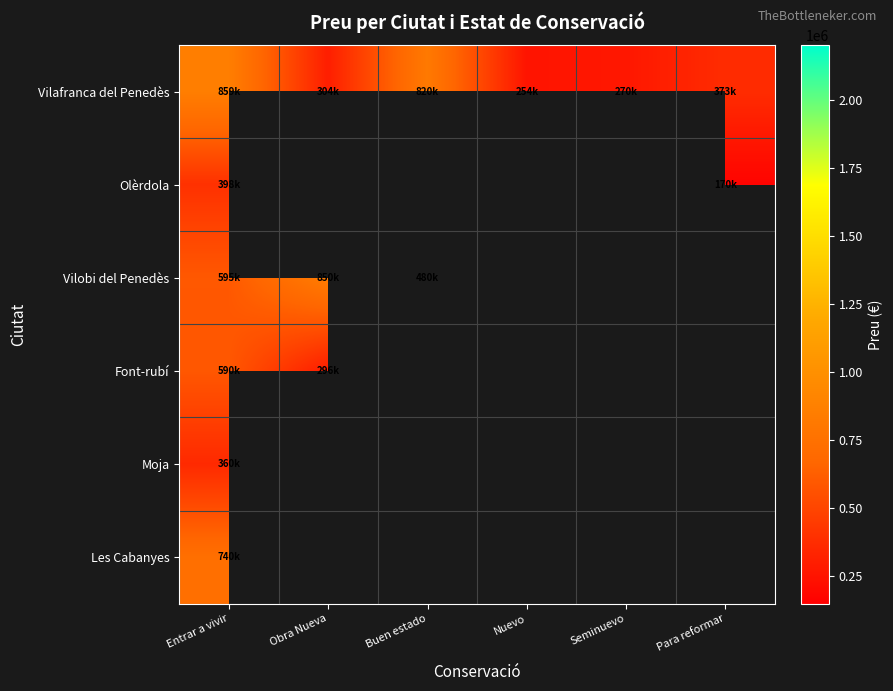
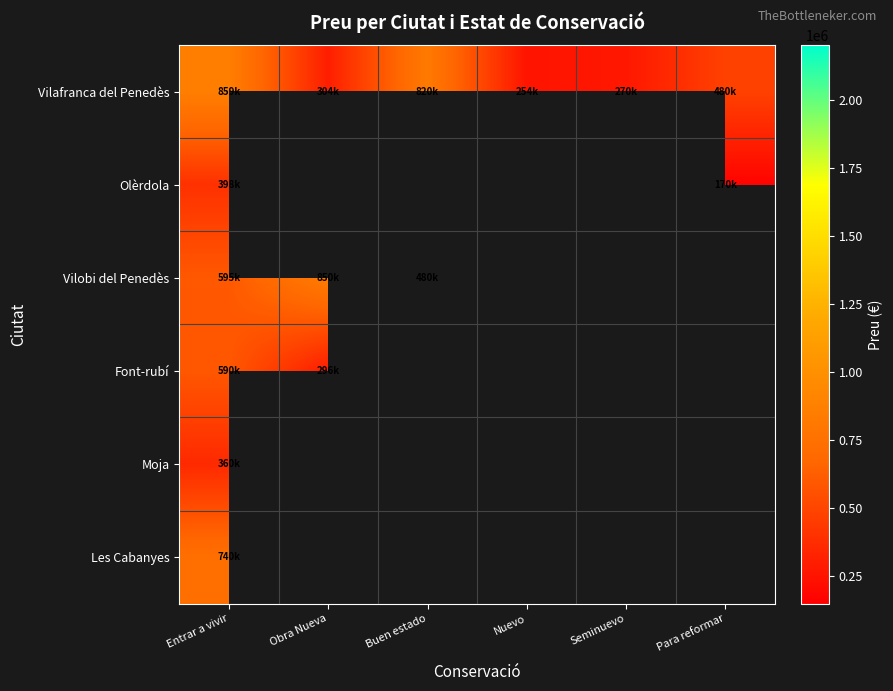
  {
    "Vilafranca del Penedès": {
      "Entrar a vivir": "859k",
-     "Para reformar": "373k"
+     "Para reformar": "480k"
    },
    "Vilobi del Penedès": {
      "Entrar a vivir": "595k"
    },
    "Font-rubí": {
      "Entrar a vivir": "590k"
    }
  }
